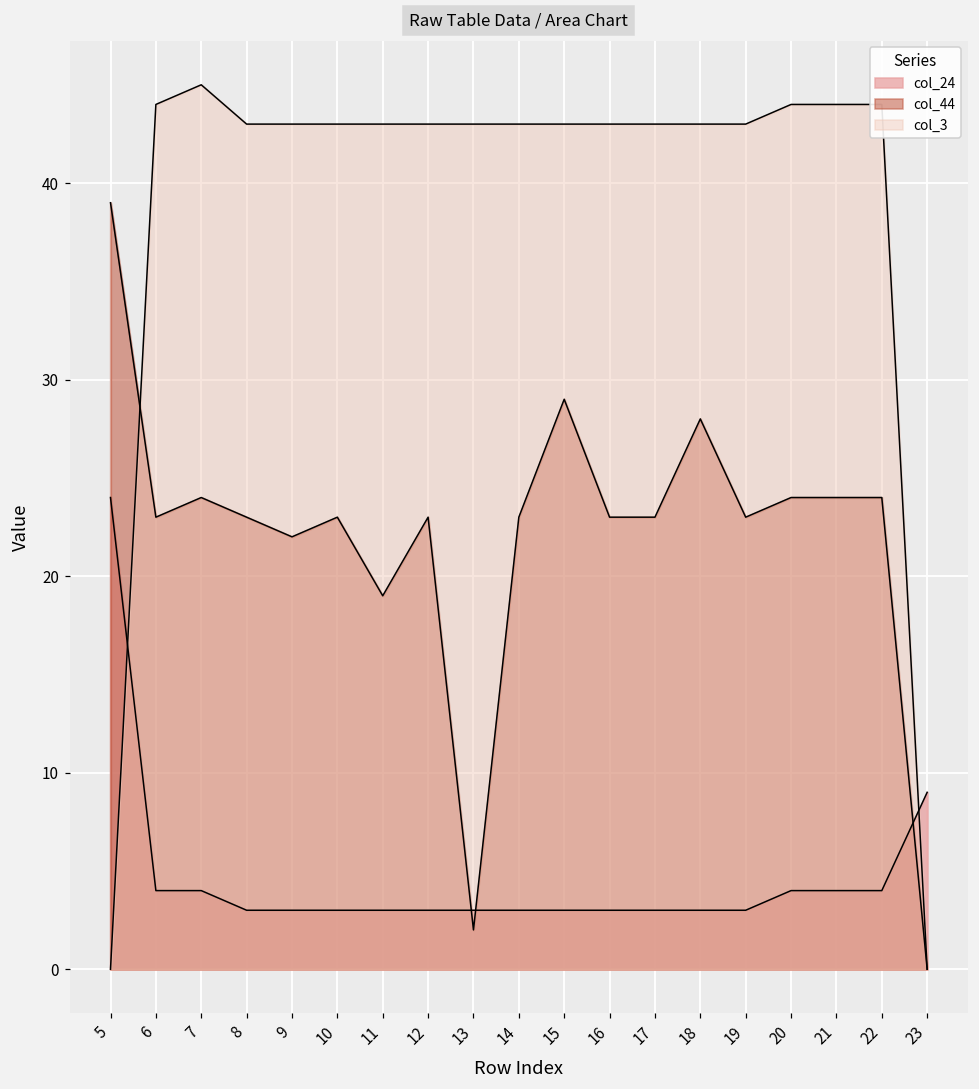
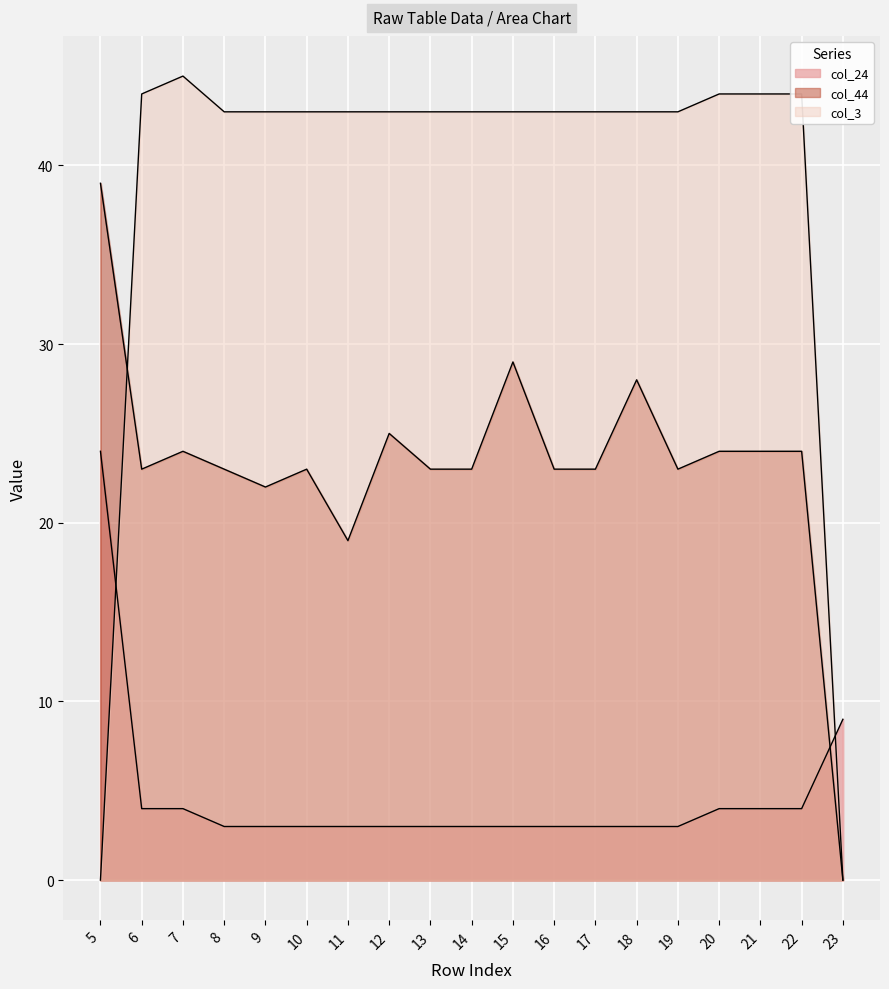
  {
    "col_44": {
      "5": 39,
      "6": 23,
      "7": 24,
      "8": 23,
      "9": 22,
      "10": 23,
      "11": 19,
-     "12": 23,
-     "13": 2,
+     "12": 25,
+     "13": 23,
      "14": 23,
      "15": 29,
      "16": 23,
      "17": 23,
      "18": 28,
      "19": 23,
      "20": 24,
      "21": 24,
      "22": 24
    }
  }
